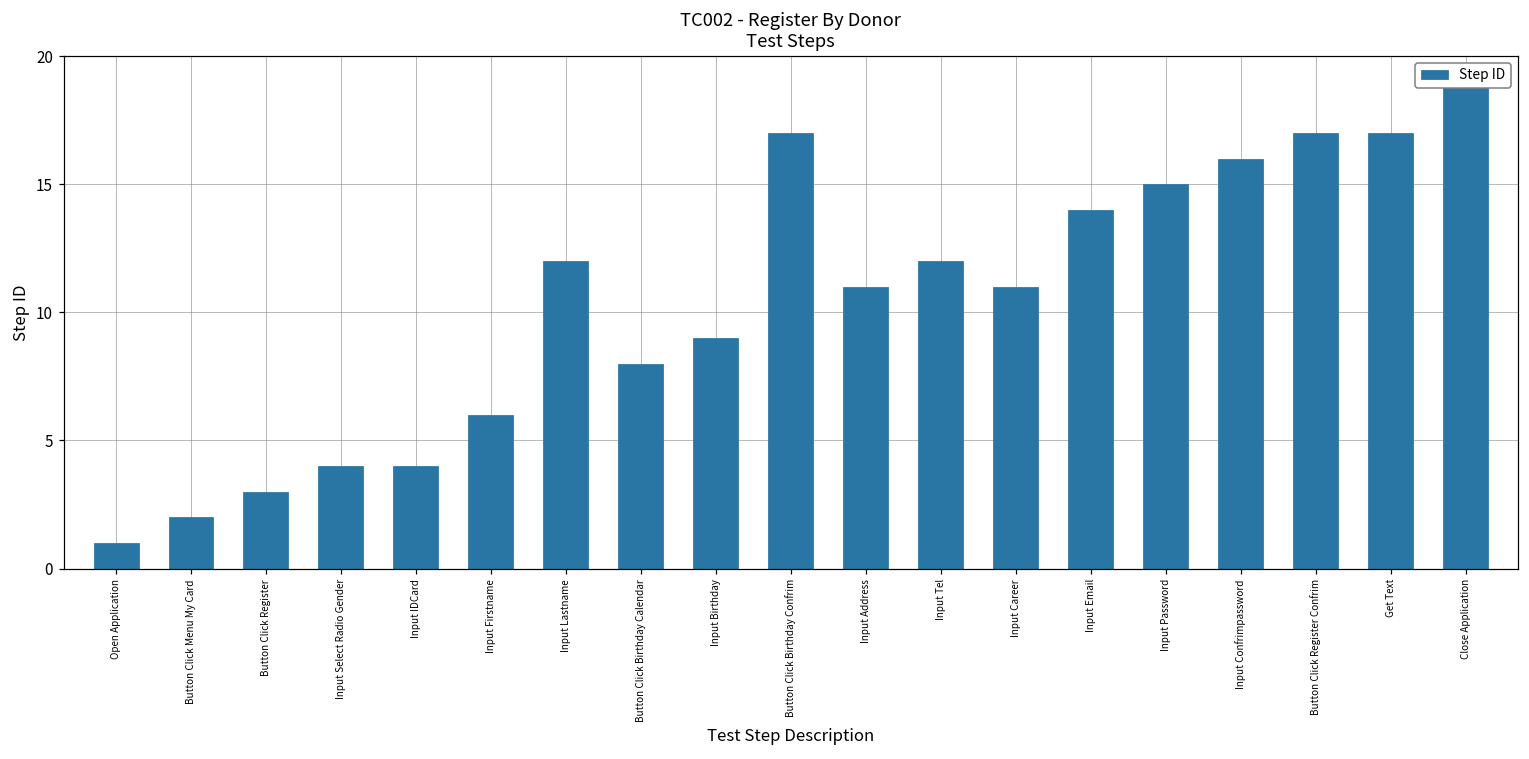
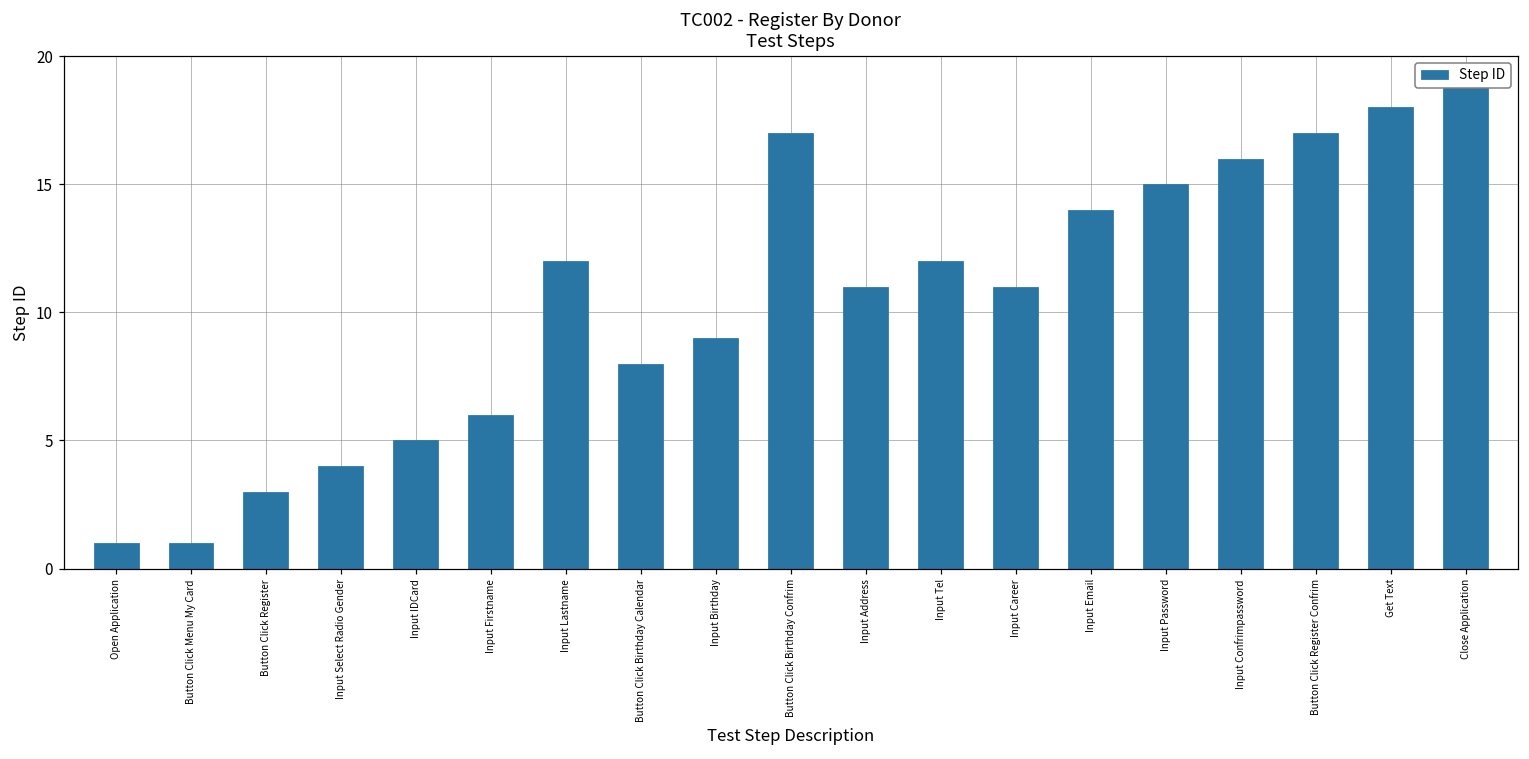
  {
    "Open Application": 1,
-   "Button Click Menu My Card": 2,
+   "Button Click Menu My Card": 1,
    "Button Click Register": 3,
    "Input Select Radio Gender": 4,
-   "Input IDCard": 4,
+   "Input IDCard": 5,
    "Input Firstname": 6,
    "Input Lastname": 12,
    "Button Click Birthday Calendar": 8,
    "Input Birthday": 9,
    "Button Click Birthday Confrim": 17,
    "Input Address": 11,
    "Input Tel": 12,
    "Input Career": 11,
    "Input Email": 14,
    "Input Password": 15,
    "Input Confrimpassword": 16,
    "Button Click Register Confrim": 17,
-   "Get Text": 17
+   "Get Text": 18
  }
